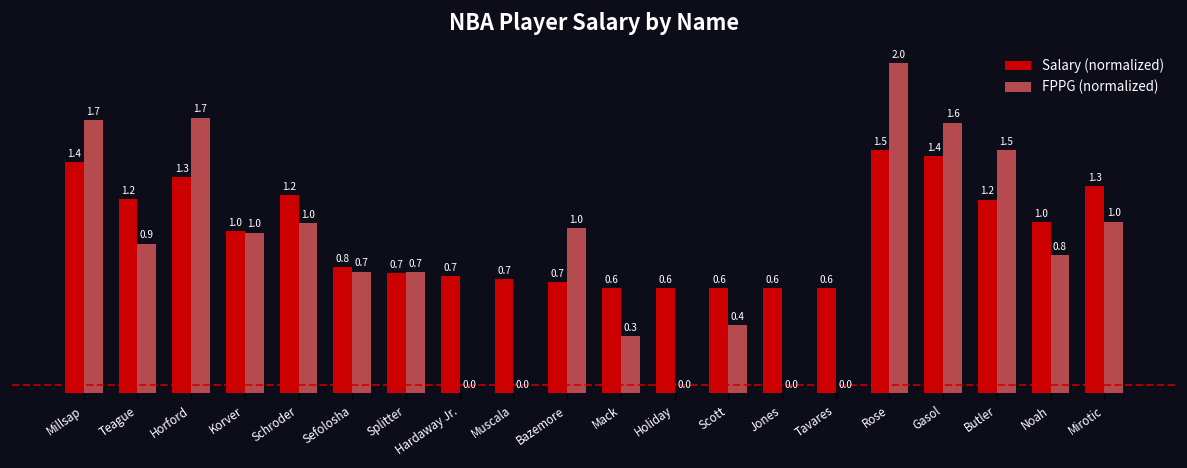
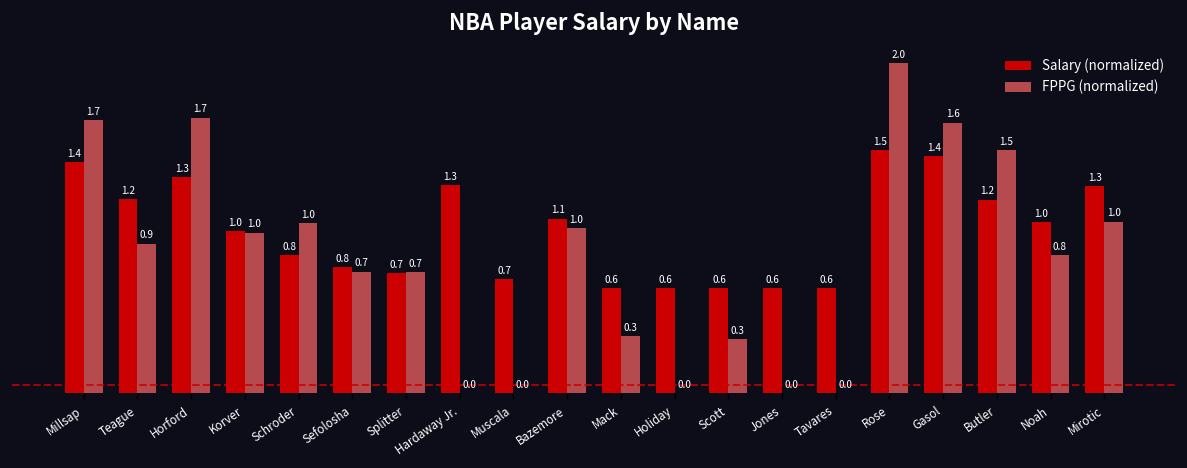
  {
    "Salary (normalized)": {
      "Millsap": 1.4,
      "Teague": 1.2,
      "Horford": 1.3,
      "Korver": 1.0,
-     "Schroder": 1.2,
+     "Schroder": 0.8,
      "Sefolosha": 0.8,
      "Splitter": 0.7,
-     "Hardaway Jr.": 0.7,
+     "Hardaway Jr.": 1.3,
      "Muscala": 0.7,
-     "Bazemore": 0.7,
+     "Bazemore": 1.1,
      "Mack": 0.6,
      "Holiday": 0.6,
      "Scott": 0.6,
      "Jones": 0.6,
      "Tavares": 0.6,
      "Rose": 1.5,
      "Gasol": 1.4,
      "Butler": 1.2,
      "Noah": 1.0,
      "Mirotic": 1.3
    },
    "FPPG (normalized)": {
      "Millsap": 1.7,
      "Teague": 0.9,
      "Horford": 1.7,
      "Korver": 1.0,
      "Schroder": 1.0,
      "Sefolosha": 0.7,
      "Splitter": 0.7,
      "Hardaway Jr.": 0.0,
      "Muscala": 0.0,
      "Bazemore": 1.0,
      "Mack": 0.3,
      "Holiday": 0.0,
-     "Scott": 0.4,
+     "Scott": 0.3,
      "Jones": 0.0,
      "Tavares": 0.0,
      "Rose": 2.0,
      "Gasol": 1.6,
      "Butler": 1.5,
      "Noah": 0.8,
      "Mirotic": 1.0
    }
  }
